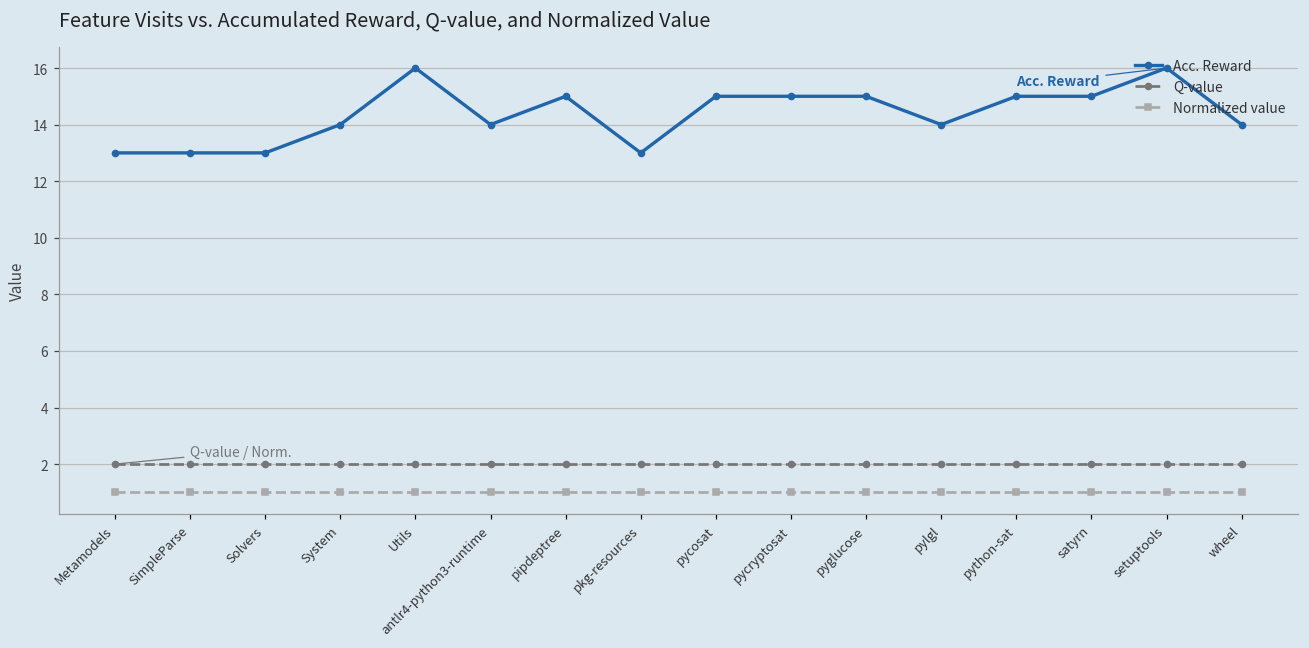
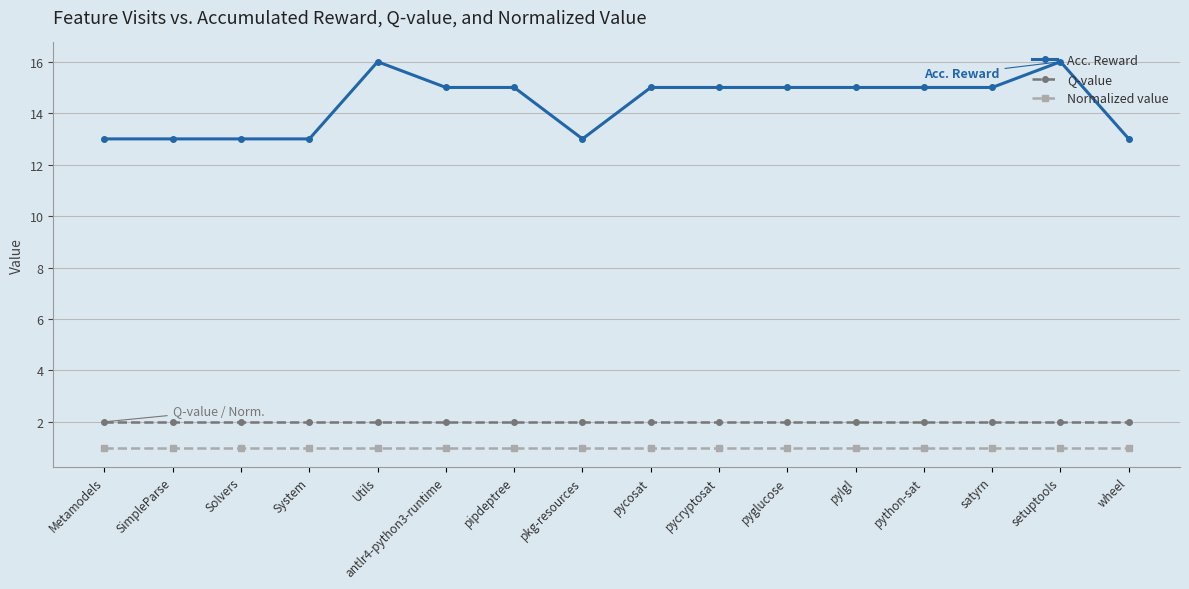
  {
    "Acc. Reward": {
      "Metamodels": 13,
      "SimpleParse": 13,
      "Solvers": 13,
-     "System": 14,
+     "System": 13,
      "Utils": 16,
-     "antlr4-python3-runtime": 14,
+     "antlr4-python3-runtime": 15,
      "pipdeptree": 15,
      "pkg-resources": 13,
      "pycosat": 15,
      "pycryptosat": 15,
      "pyglucose": 15,
-     "pylgl": 14,
+     "pylgl": 15,
      "python-sat": 15,
      "satyrn": 15,
      "setuptools": 16,
-     "wheel": 14
+     "wheel": 13
    },
    "Q-value": {
      "Metamodels": 2,
      "SimpleParse": 2,
      "Solvers": 2,
      "System": 2,
      "Utils": 2,
      "antlr4-python3-runtime": 2,
      "pipdeptree": 2,
      "pkg-resources": 2,
      "pycosat": 2,
      "pycryptosat": 2,
      "pyglucose": 2,
      "pylgl": 2,
      "python-sat": 2,
      "satyrn": 2,
      "setuptools": 2,
      "wheel": 2
    },
    "Normalized value": {
      "Metamodels": 1,
      "SimpleParse": 1,
      "Solvers": 1,
      "System": 1,
      "Utils": 1,
      "antlr4-python3-runtime": 1,
      "pipdeptree": 1,
      "pkg-resources": 1,
      "pycosat": 1,
      "pycryptosat": 1,
      "pyglucose": 1,
      "pylgl": 1,
      "python-sat": 1,
      "satyrn": 1,
      "setuptools": 1,
      "wheel": 1
    }
  }
